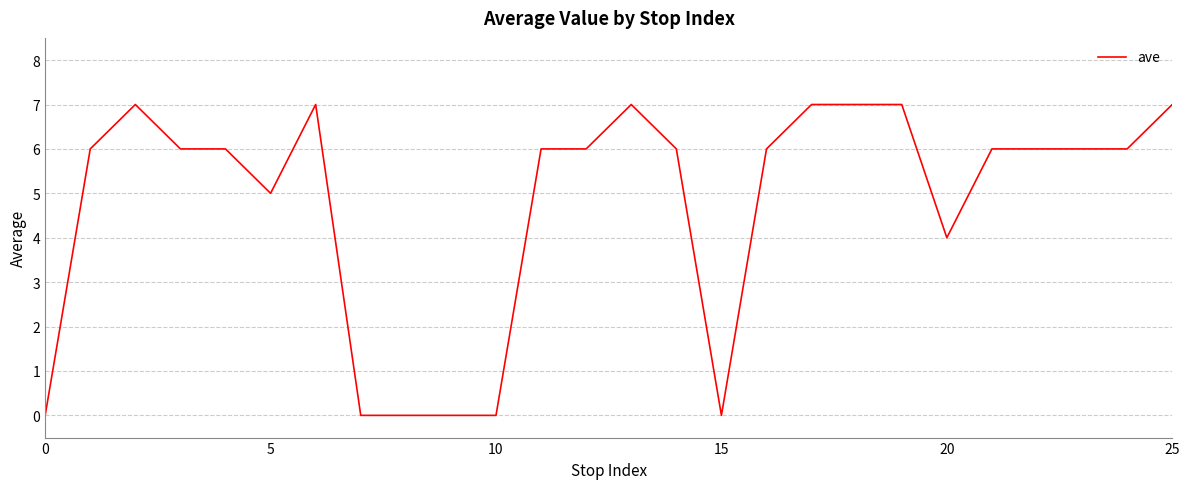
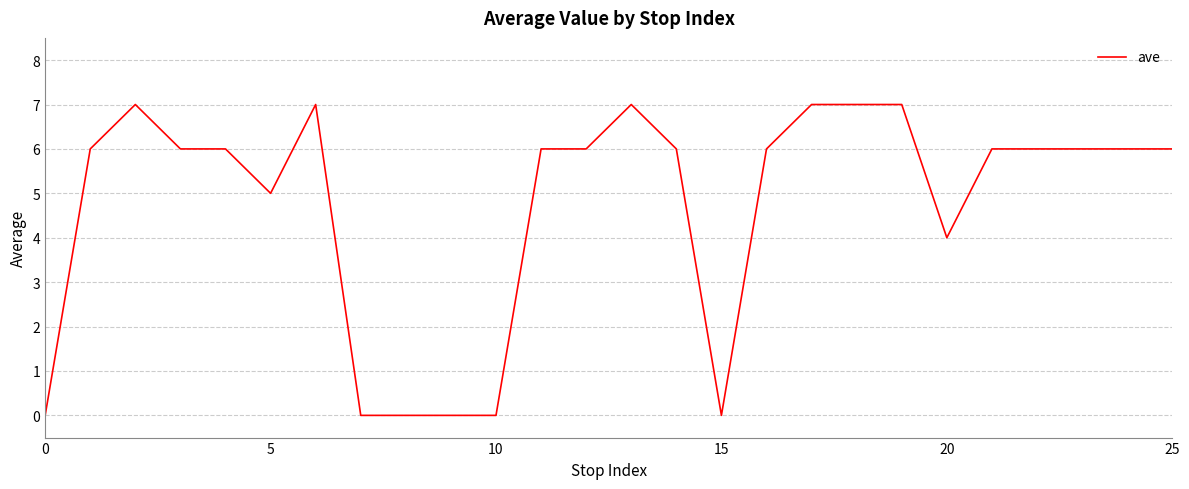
  {
    "0": 0,
    "5": 5,
    "10": 0,
    "15": 0,
    "20": 4,
-   "25": 7
+   "25": 6
  }
